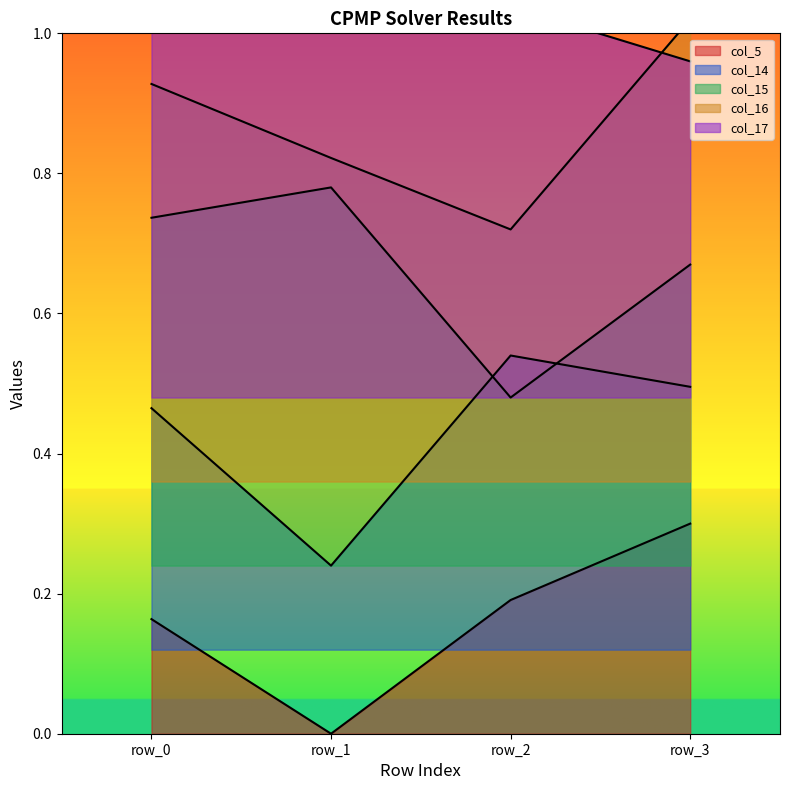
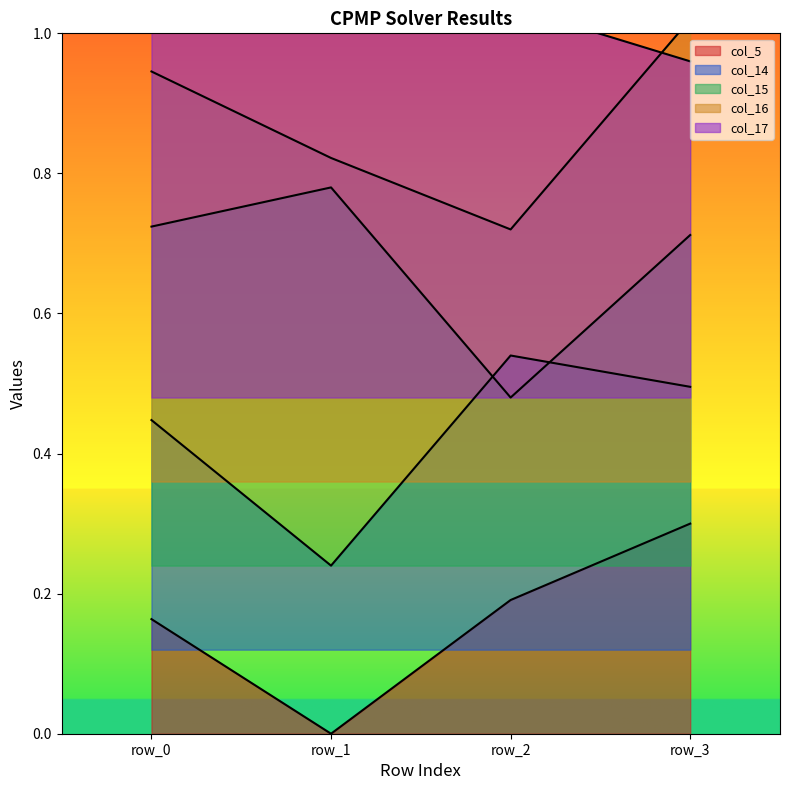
  {
    "col_5": {
      "row_0": 0.16,
      "row_1": 0.00,
      "row_2": 0.19,
      "row_3": 0.30
    },
    "col_14": {
-     "row_0": 0.46,
+     "row_0": 0.45,
      "row_1": 0.24,
      "row_2": 0.54,
      "row_3": 0.50
    },
    "col_15": {
-     "row_0": 0.74,
+     "row_0": 0.72,
      "row_1": 0.78,
      "row_2": 0.48,
-     "row_3": 0.67
+     "row_3": 0.71
    },
    "col_16": {
-     "row_0": 0.93,
+     "row_0": 0.95,
      "row_1": 0.82,
      "row_2": 0.72
    },
    "col_17": {
      "row_3": 0.96
    }
  }
